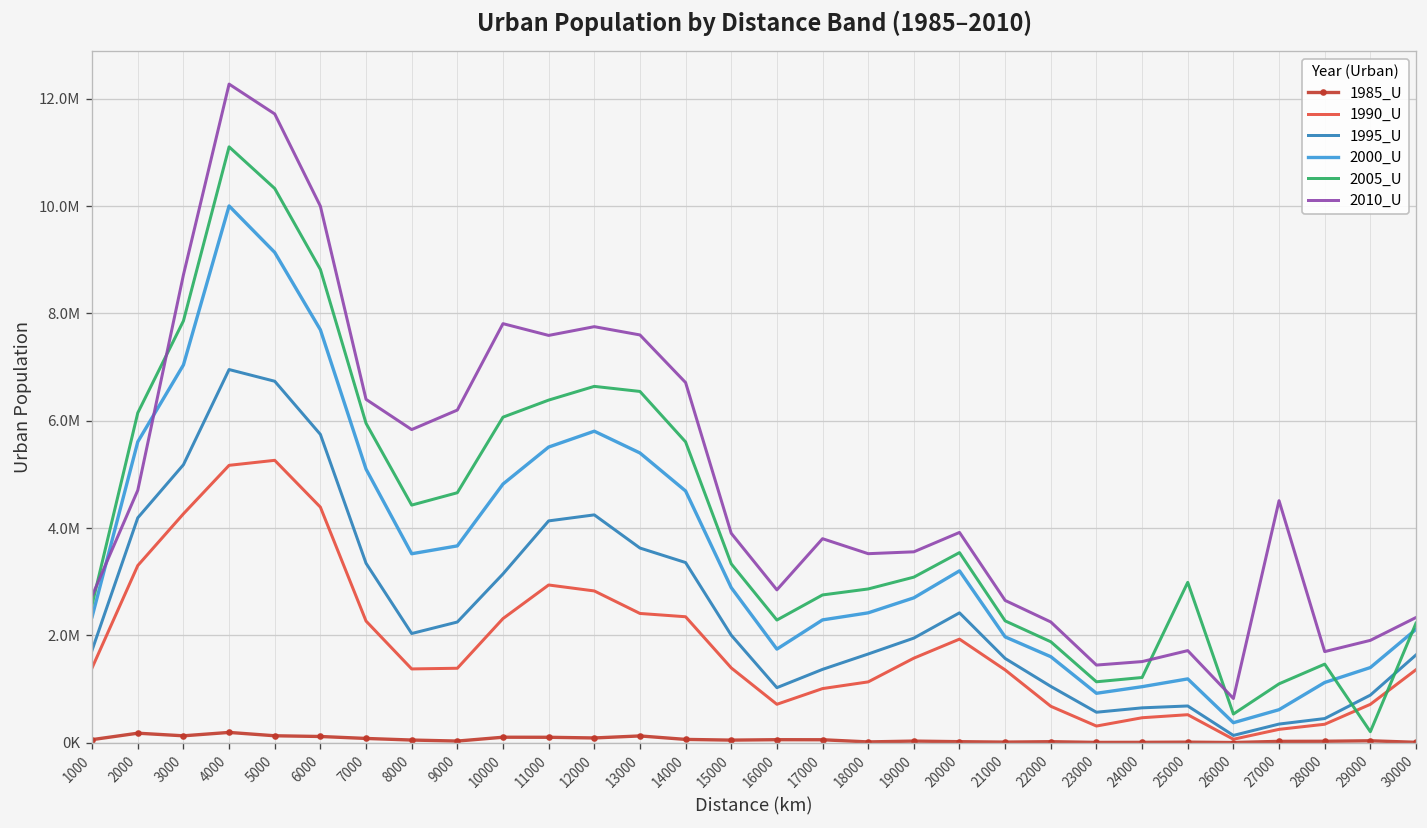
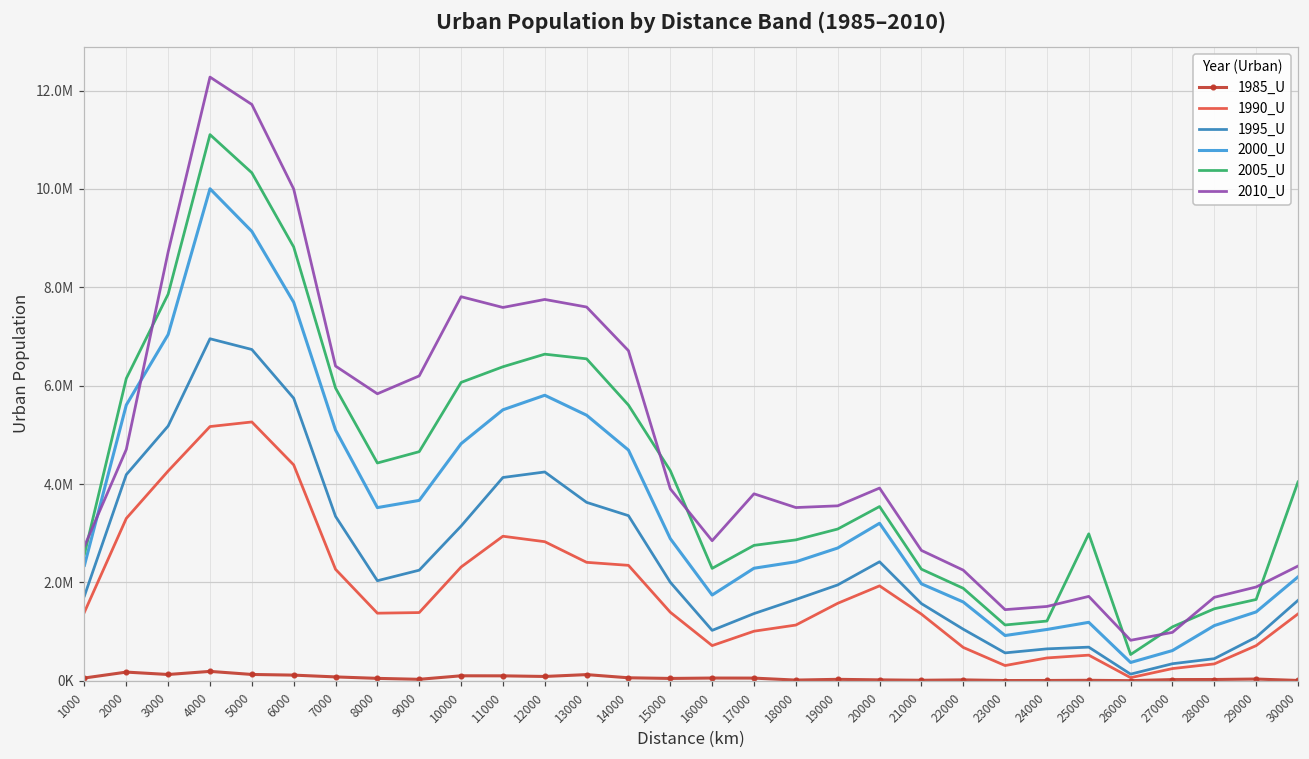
  {
    "2005_U": {
      "1000": 2600000,
      "2000": 6100000,
      "3000": 7900000,
      "4000": 11100000,
      "5000": 10300000,
      "6000": 8800000,
      "7000": 6000000,
      "8000": 4400000,
      "9000": 4700000,
      "10000": 6100000,
      "11000": 6400000,
      "12000": 6600000,
      "13000": 6500000,
      "14000": 5600000,
-     "15000": 3300000,
+     "15000": 4300000,
      "16000": 2300000,
      "17000": 2800000,
      "18000": 2900000,
      "19000": 3100000,
      "20000": 3500000,
      "21000": 2300000,
      "22000": 1900000,
      "23000": 1100000,
      "24000": 1200000,
      "25000": 3000000,
      "26000": 500000,
      "27000": 1100000,
      "28000": 1500000,
-     "29000": 200000,
-     "30000": 2200000
+     "29000": 1700000,
+     "30000": 4000000
    },
    "2010_U": {
      "1000": 2700000,
      "2000": 4700000,
      "3000": 8700000,
      "4000": 12300000,
      "5000": 11700000,
      "6000": 10000000,
      "7000": 6400000,
      "8000": 5800000,
      "9000": 6200000,
      "10000": 7800000,
      "11000": 7600000,
      "12000": 7800000,
      "13000": 7600000,
      "14000": 6700000,
      "15000": 3900000,
      "16000": 2800000,
      "17000": 3800000,
      "18000": 3500000,
      "19000": 3600000,
      "20000": 3900000,
      "21000": 2700000,
      "22000": 2200000,
      "23000": 1400000,
      "24000": 1500000,
      "25000": 1700000,
      "26000": 800000,
-     "27000": 4500000,
+     "27000": 1000000,
      "28000": 1700000,
      "29000": 1900000,
      "30000": 2300000
    }
  }
